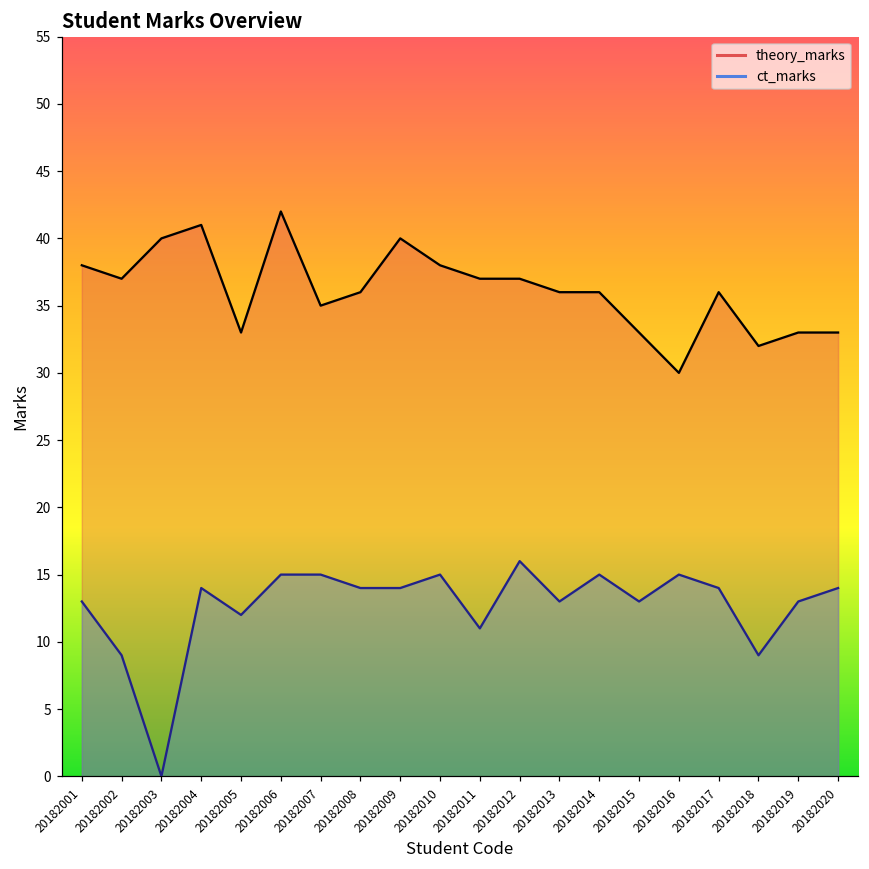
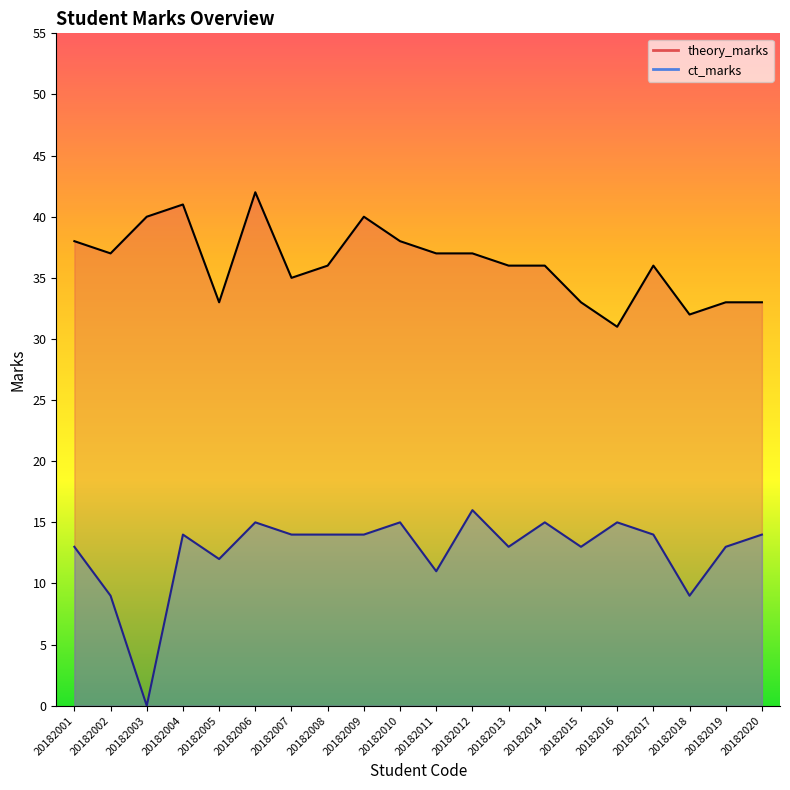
  {
    "theory_marks": {
      "20182001": 38,
      "20182002": 37,
      "20182003": 40,
      "20182004": 41,
      "20182005": 33,
      "20182006": 42,
      "20182007": 35,
      "20182008": 36,
      "20182009": 40,
      "20182010": 38,
      "20182011": 37,
      "20182012": 37,
      "20182013": 36,
      "20182014": 36,
      "20182015": 33,
-     "20182016": 30,
+     "20182016": 31,
      "20182017": 36,
      "20182018": 32,
      "20182019": 33,
      "20182020": 33
    },
    "ct_marks": {
      "20182001": 13,
      "20182002": 9,
      "20182003": 0,
      "20182004": 14,
      "20182005": 12,
      "20182006": 15,
-     "20182007": 15,
+     "20182007": 14,
      "20182008": 14,
      "20182009": 14,
      "20182010": 15,
      "20182011": 11,
      "20182012": 16,
      "20182013": 13,
      "20182014": 15,
      "20182015": 13,
      "20182016": 15,
      "20182017": 14,
      "20182018": 9,
      "20182019": 13,
      "20182020": 14
    }
  }
